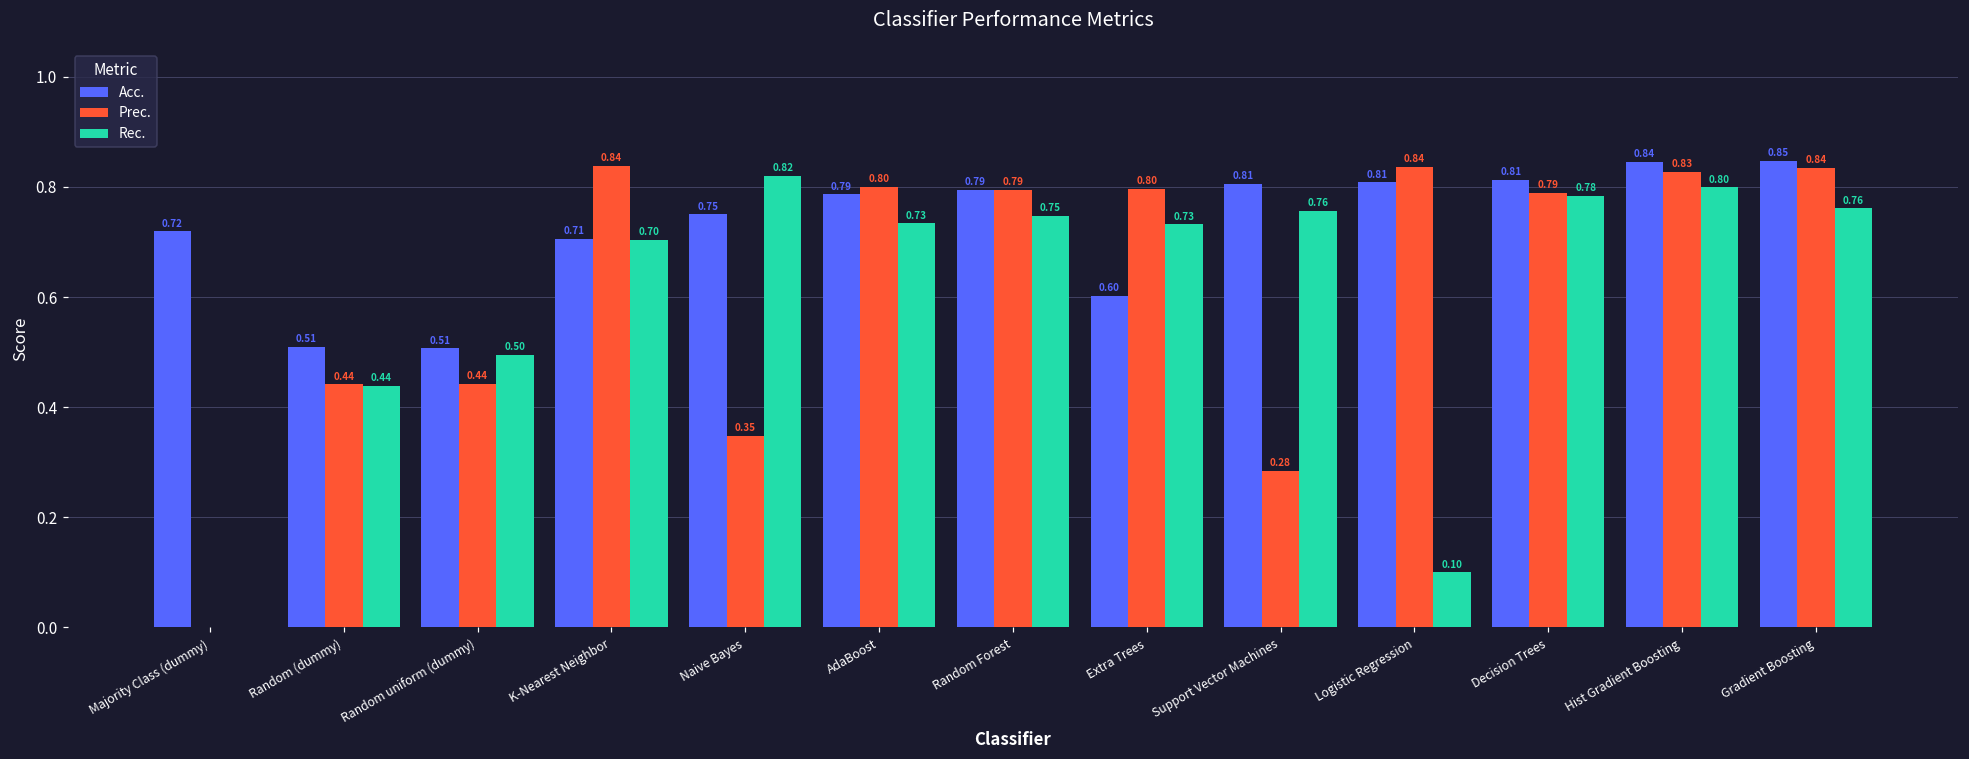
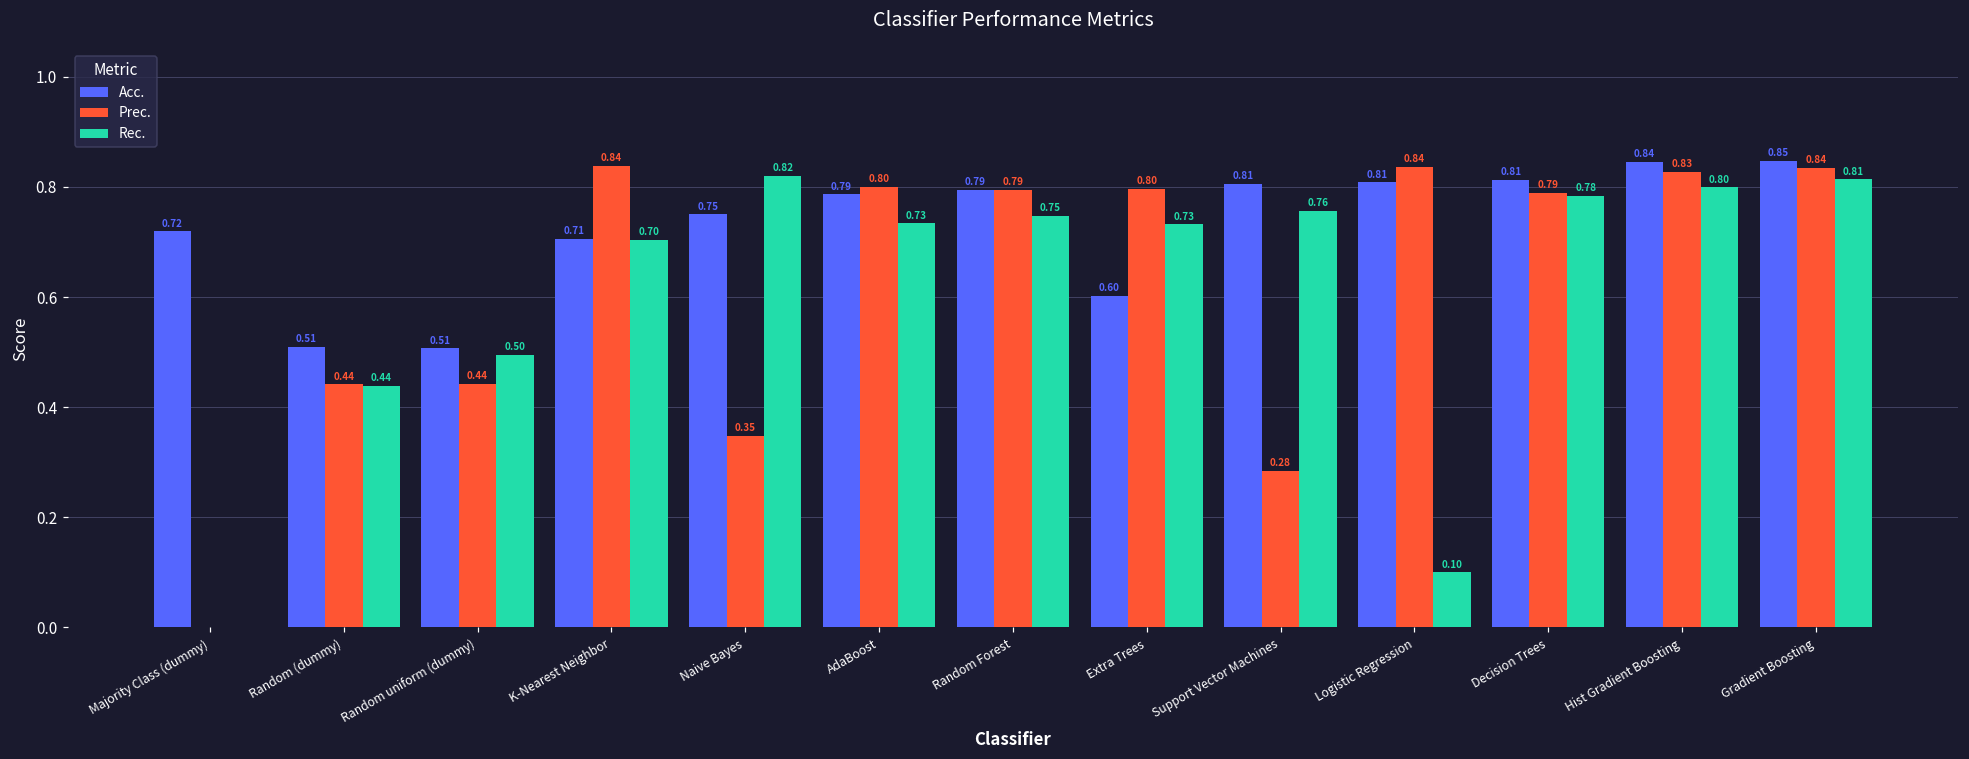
  {
    "Acc.": {
      "Majority Class (dummy)": 0.72,
      "Random (dummy)": 0.51,
      "Random uniform (dummy)": 0.51,
      "K-Nearest Neighbor": 0.71,
      "Naive Bayes": 0.75,
      "AdaBoost": 0.79,
      "Random Forest": 0.79,
      "Extra Trees": 0.60,
      "Support Vector Machines": 0.81,
      "Logistic Regression": 0.81,
      "Decision Trees": 0.81,
      "Hist Gradient Boosting": 0.84,
      "Gradient Boosting": 0.85
    },
    "Prec.": {
      "Random (dummy)": 0.44,
      "Random uniform (dummy)": 0.44,
      "K-Nearest Neighbor": 0.84,
      "Naive Bayes": 0.35,
      "AdaBoost": 0.80,
      "Random Forest": 0.79,
      "Extra Trees": 0.80,
      "Support Vector Machines": 0.28,
      "Logistic Regression": 0.84,
      "Decision Trees": 0.79,
      "Hist Gradient Boosting": 0.83,
      "Gradient Boosting": 0.84
    },
    "Rec.": {
      "Random (dummy)": 0.44,
      "Random uniform (dummy)": 0.50,
      "K-Nearest Neighbor": 0.70,
      "Naive Bayes": 0.82,
      "AdaBoost": 0.73,
      "Random Forest": 0.75,
      "Extra Trees": 0.73,
      "Support Vector Machines": 0.76,
      "Logistic Regression": 0.10,
      "Decision Trees": 0.78,
      "Hist Gradient Boosting": 0.80,
-     "Gradient Boosting": 0.76
+     "Gradient Boosting": 0.81
    }
  }
